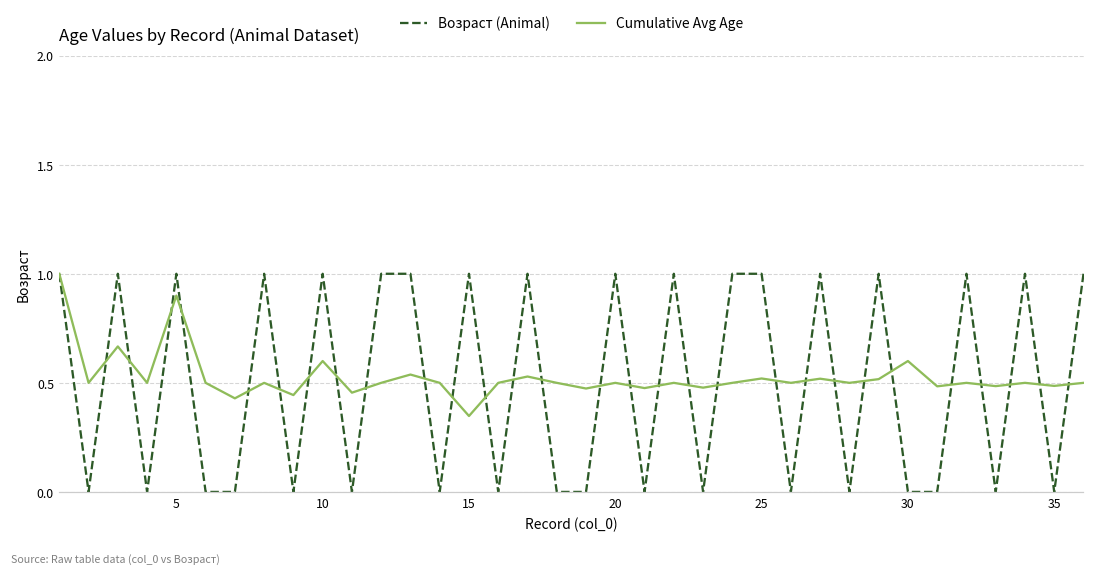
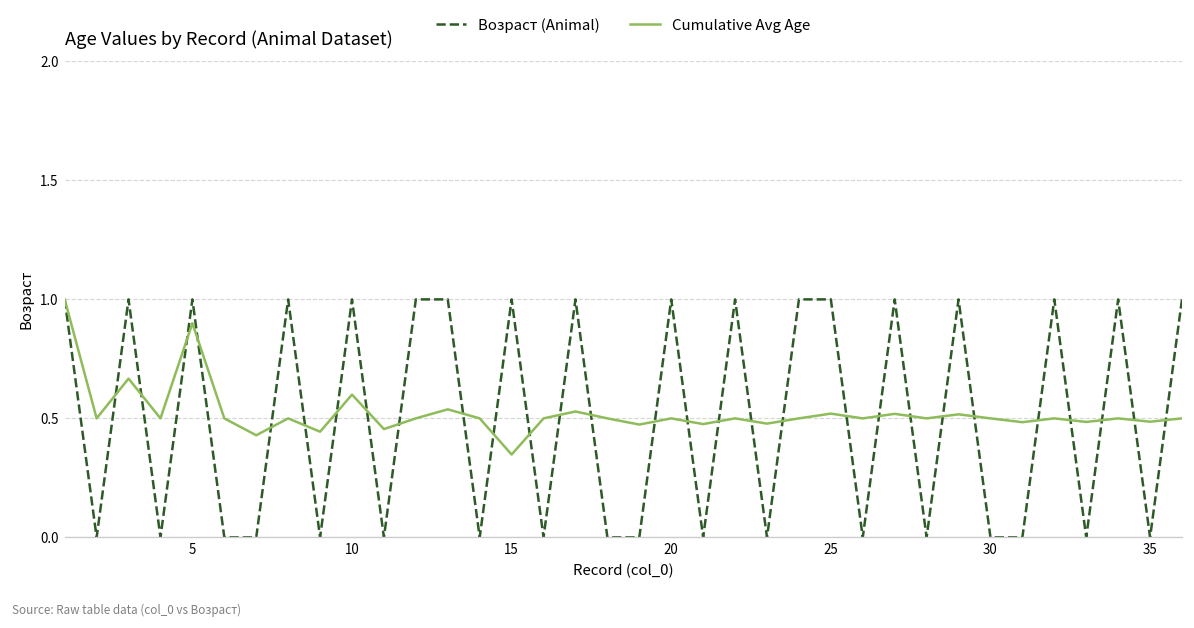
  {
    "Возраст (Animal)": {
      "5": 1.0,
      "10": 1.0,
      "15": 1.0,
      "20": 1.0,
      "25": 1.0,
      "30": 0.0,
      "35": 0.0
    },
    "Cumulative Avg Age": {
      "5": 0.9,
      "10": 0.6,
      "15": 0.35,
      "20": 0.5,
      "25": 0.52,
-     "30": 0.6,
+     "30": 0.5,
      "35": 0.49
    }
  }
